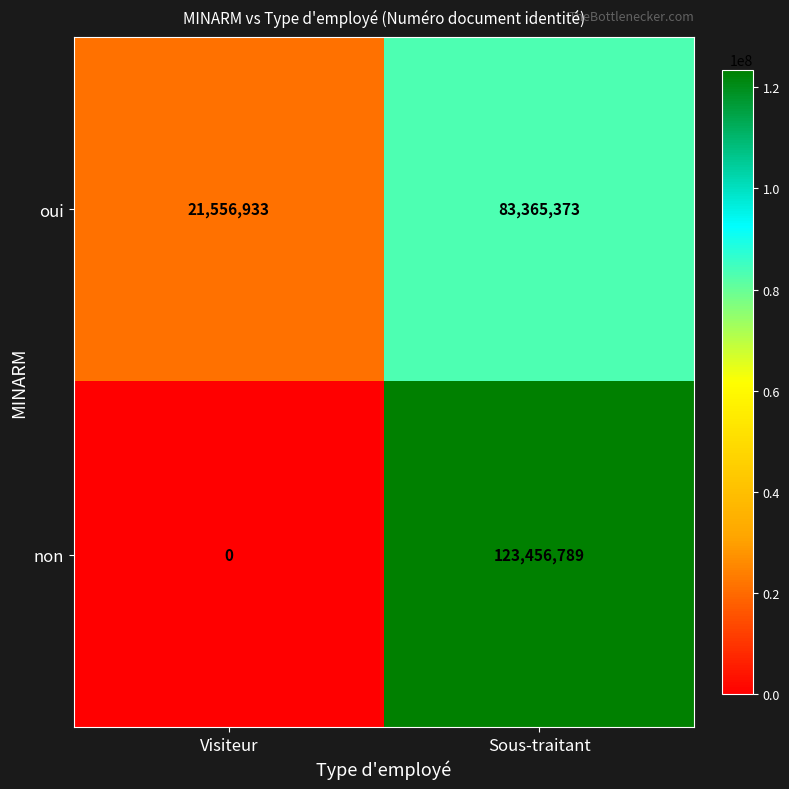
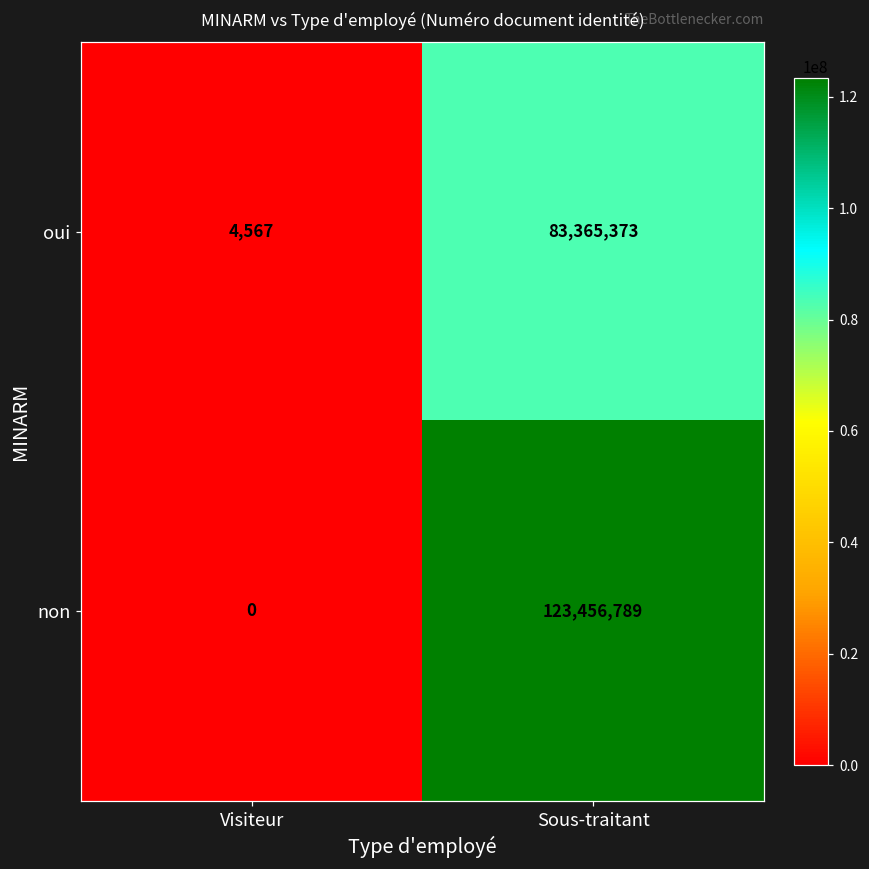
  {
    "oui": {
-     "Visiteur": "21,556,933",
+     "Visiteur": "4,567",
      "Sous-traitant": "83,365,373"
    },
    "non": {
      "Visiteur": "0",
      "Sous-traitant": "123,456,789"
    }
  }
